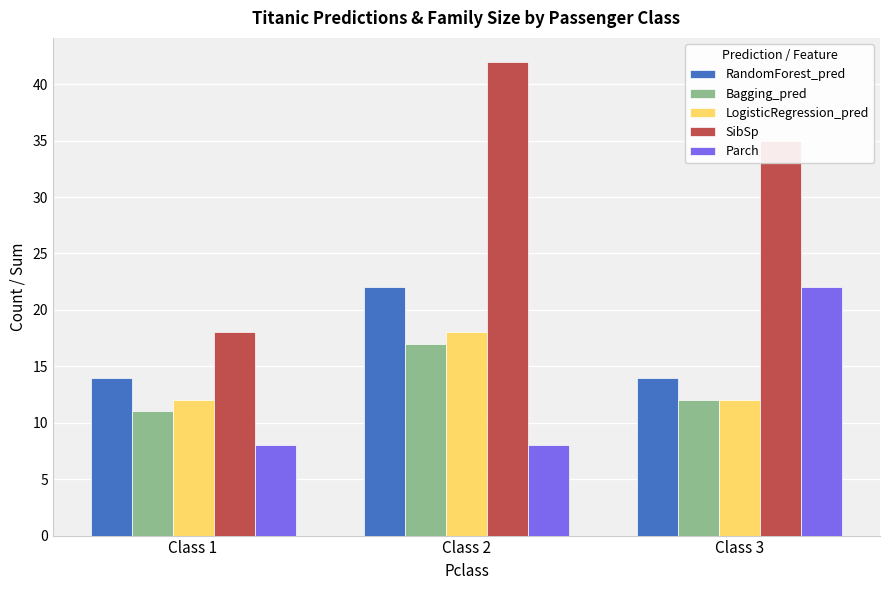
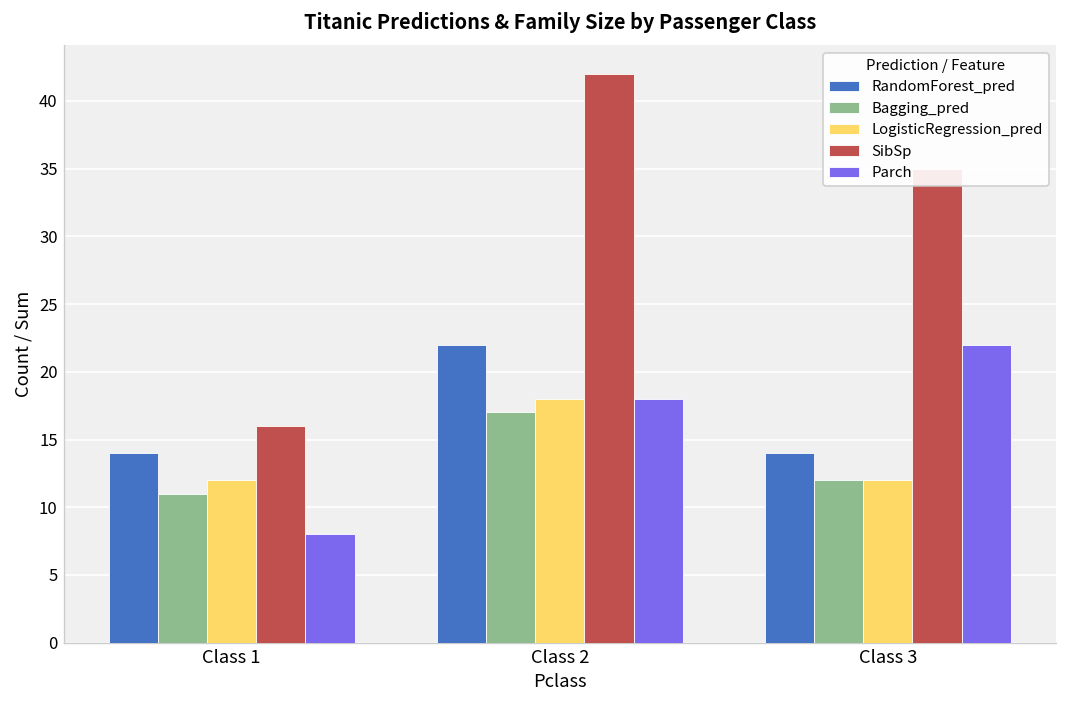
  {
    "RandomForest_pred": {
      "Class 1": 14,
      "Class 2": 22,
      "Class 3": 14
    },
    "Bagging_pred": {
      "Class 1": 11,
      "Class 2": 17,
      "Class 3": 12
    },
    "LogisticRegression_pred": {
      "Class 1": 12,
      "Class 2": 18,
      "Class 3": 12
    },
    "SibSp": {
-     "Class 1": 18,
+     "Class 1": 16,
      "Class 2": 42
    },
    "Parch": {
      "Class 1": 8,
-     "Class 2": 8,
+     "Class 2": 18,
      "Class 3": 22
    }
  }
